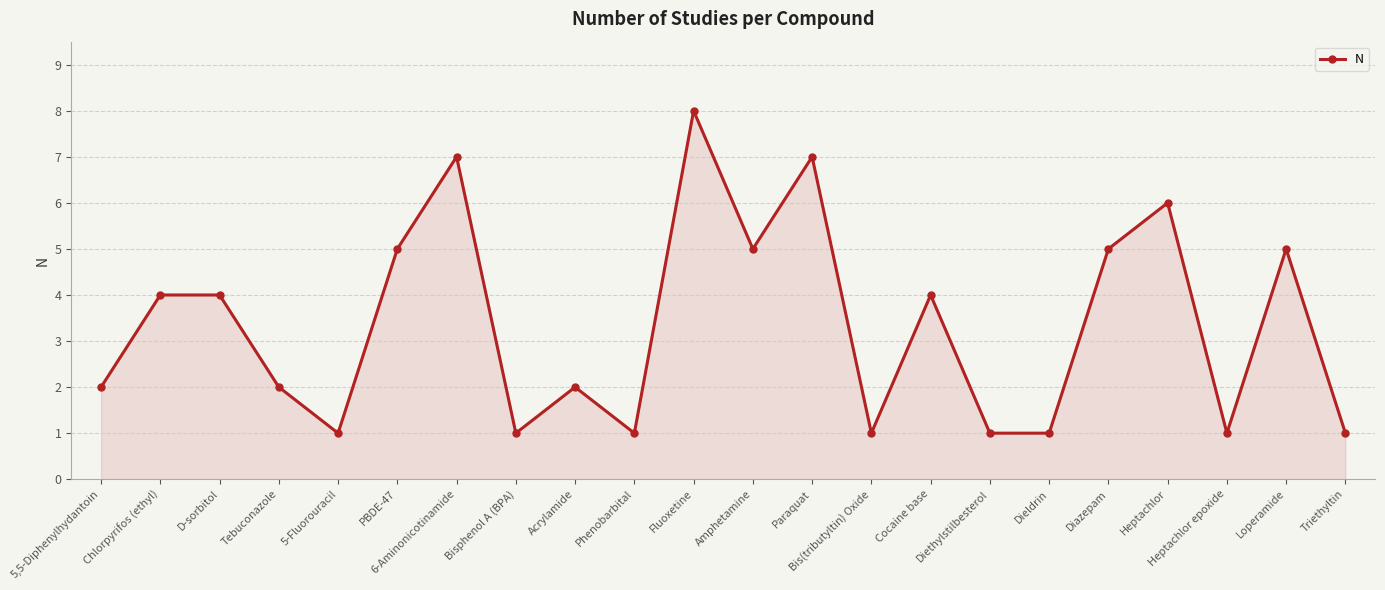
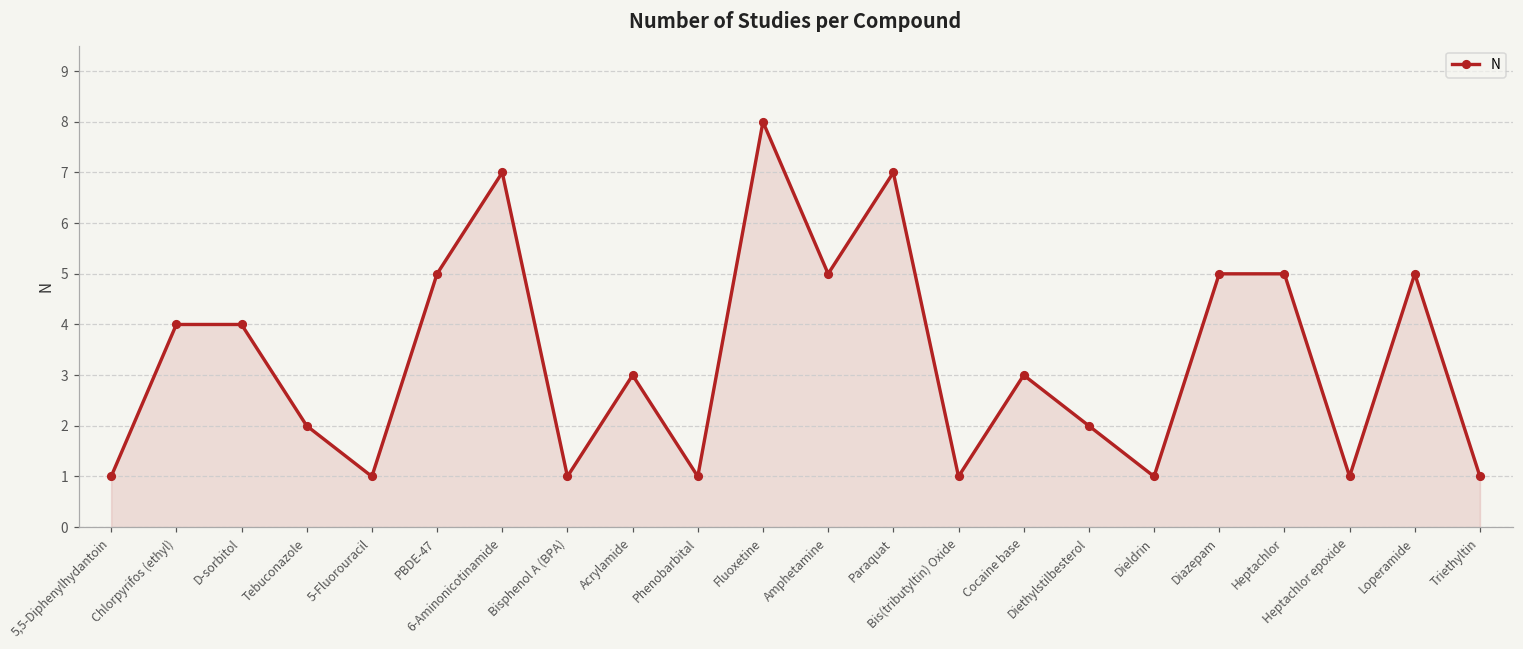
  {
-   "5,5-Diphenylhydantoin": 2,
+   "5,5-Diphenylhydantoin": 1,
    "Chlorpyrifos (ethyl)": 4,
    "D-sorbitol": 4,
    "Tebuconazole": 2,
    "5-Fluorouracil": 1,
    "PBDE-47": 5,
    "6-Aminonicotinamide": 7,
    "Bisphenol A (BPA)": 1,
-   "Acrylamide": 2,
+   "Acrylamide": 3,
    "Phenobarbital": 1,
    "Fluoxetine": 8,
    "Amphetamine": 5,
    "Paraquat": 7,
    "Bis(tributyltin) Oxide": 1,
-   "Cocaine base": 4,
-   "Diethylstilbesterol": 1,
+   "Cocaine base": 3,
+   "Diethylstilbesterol": 2,
    "Dieldrin": 1,
    "Diazepam": 5,
-   "Heptachlor": 6,
+   "Heptachlor": 5,
    "Heptachlor epoxide": 1,
    "Loperamide": 5,
    "Triethyltin": 1
  }
